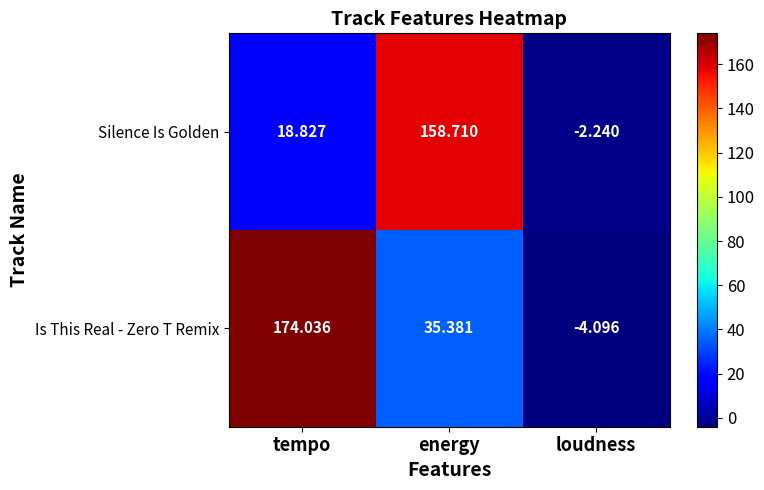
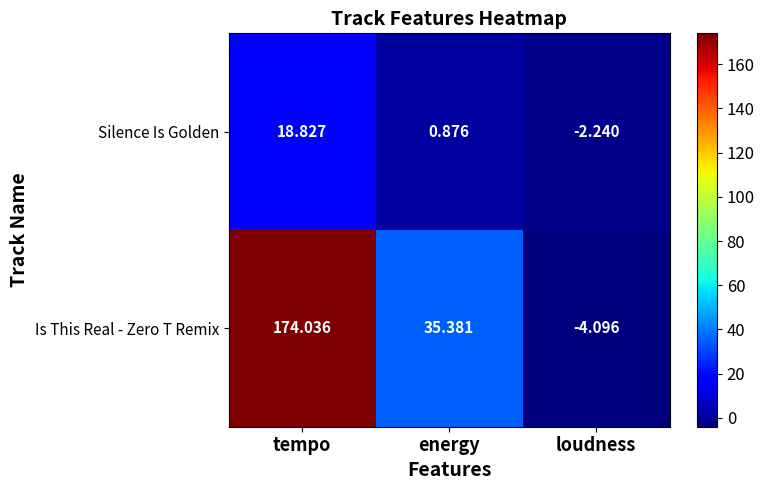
  {
    "Silence Is Golden": {
      "tempo": 18.827,
-     "energy": 158.710,
+     "energy": 0.876,
      "loudness": -2.240
    },
    "Is This Real - Zero T Remix": {
      "tempo": 174.036,
      "energy": 35.381,
      "loudness": -4.096
    }
  }
